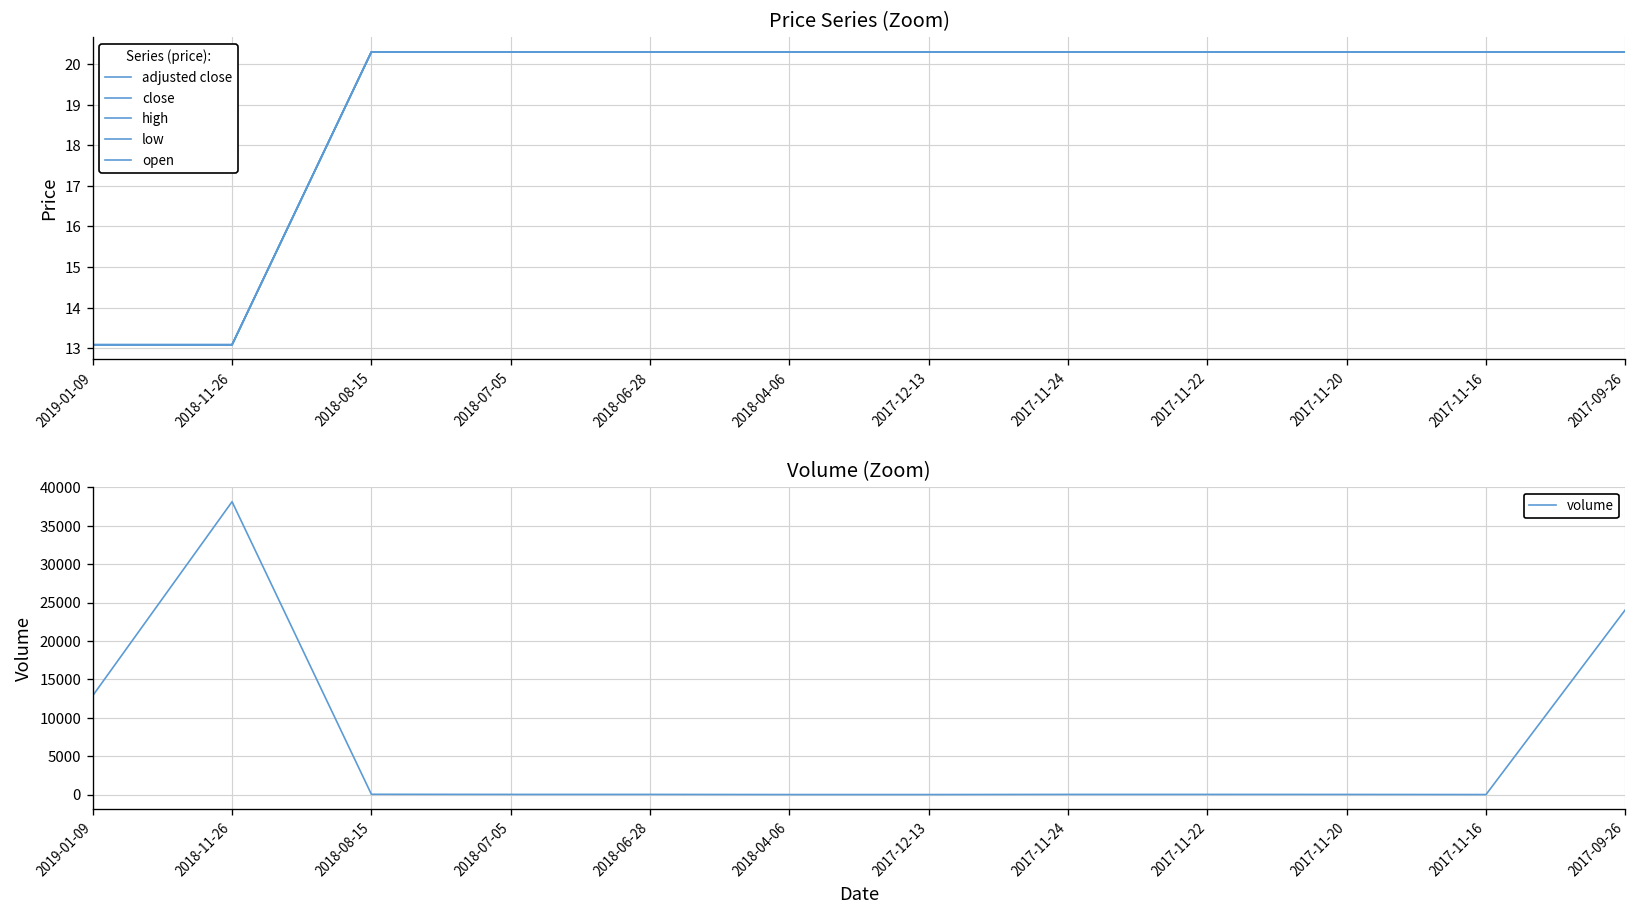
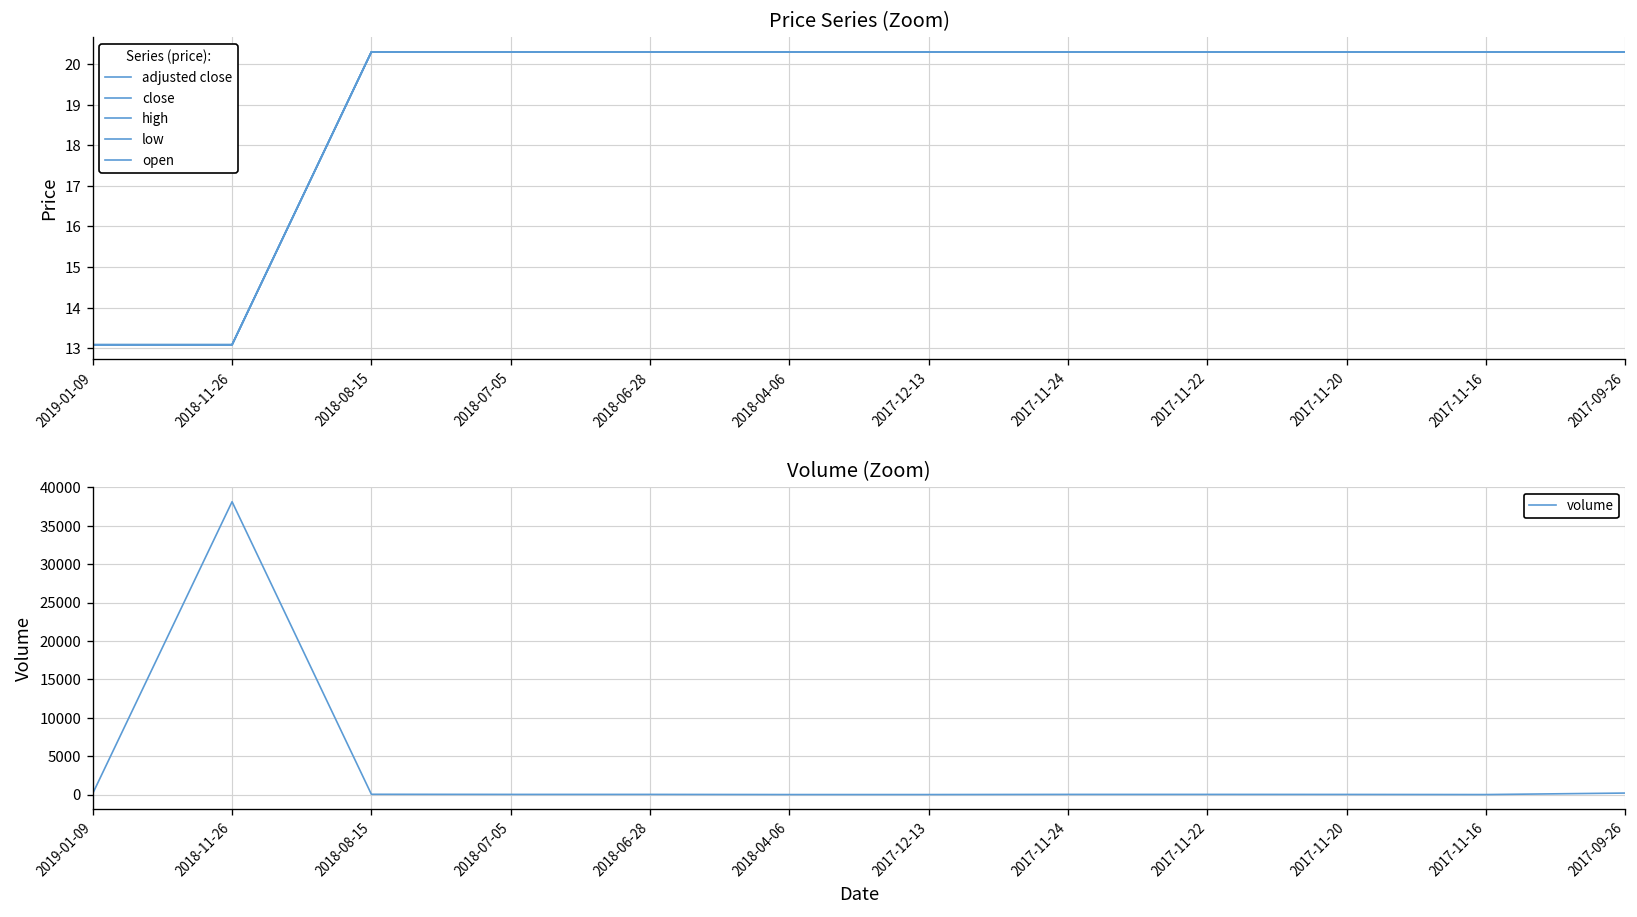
  {
    "Price Series (Zoom)": {
      "2019-01-09": 13.1,
      "2018-11-26": 13.1,
      "2018-08-15": 20.3,
      "2018-07-05": 20.3,
      "2018-06-28": 20.3,
      "2018-04-06": 20.3,
      "2017-12-13": 20.3,
      "2017-11-24": 20.3,
      "2017-11-22": 20.3,
      "2017-11-20": 20.3,
      "2017-11-16": 20.3,
      "2017-09-26": 20.3
    },
    "Volume (Zoom)": {
-     "2019-01-09": 13000,
+     "2019-01-09": 0,
      "2018-11-26": 38000,
      "2018-08-15": 0,
      "2018-07-05": 0,
      "2018-06-28": 0,
      "2018-04-06": 0,
      "2017-12-13": 0,
      "2017-11-24": 0,
      "2017-11-22": 0,
      "2017-11-20": 0,
      "2017-11-16": 0,
-     "2017-09-26": 24000
+     "2017-09-26": 0
    }
  }
